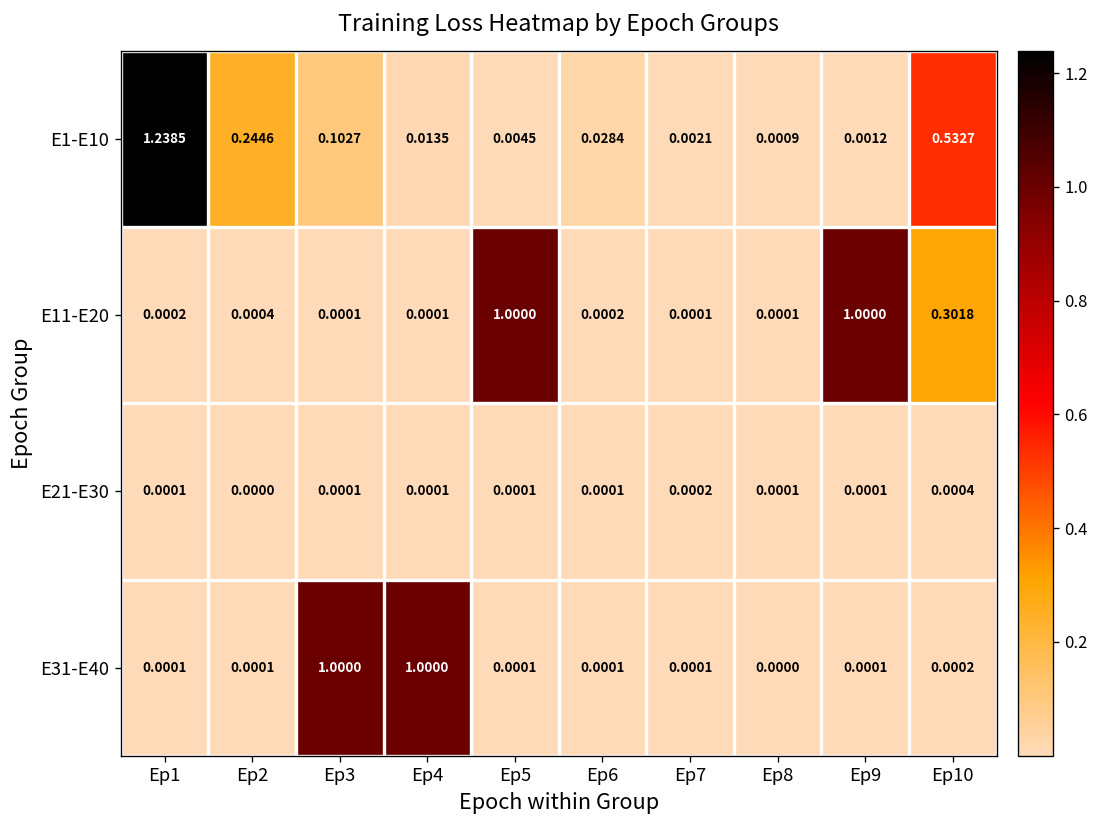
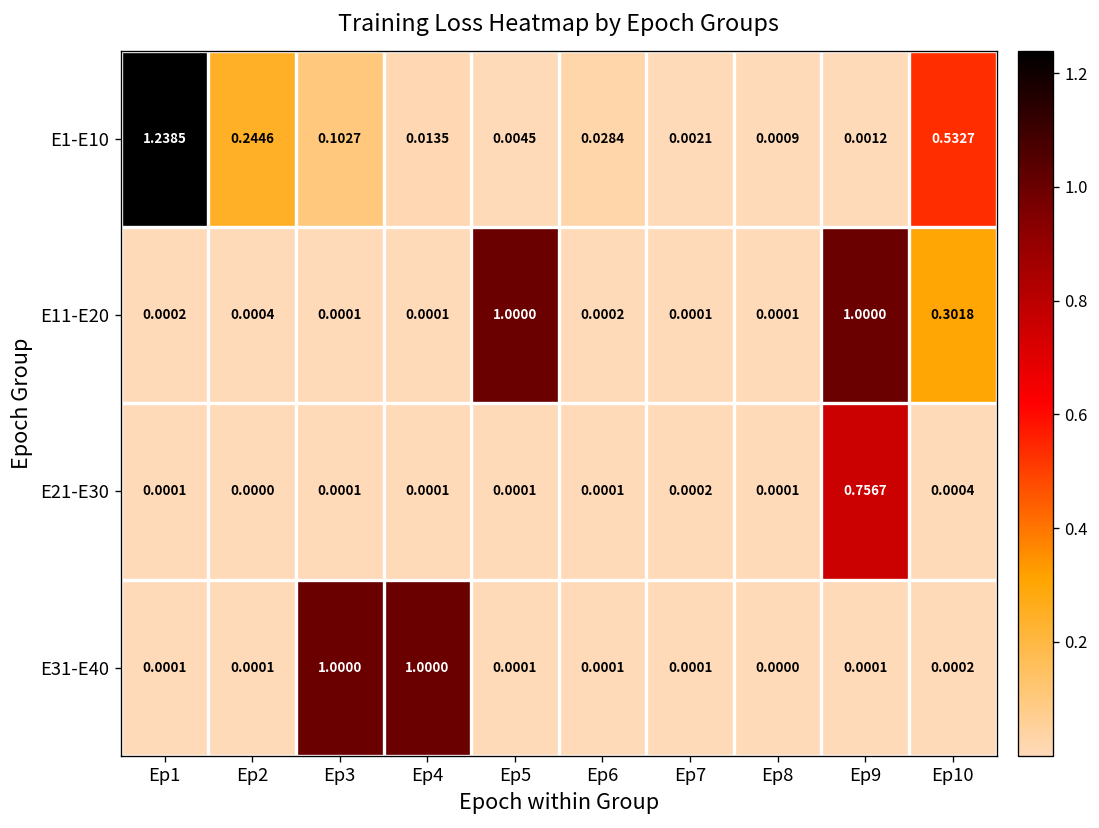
  {
    "E1-E10": {
      "Ep1": 1.2385,
      "Ep2": 0.2446,
      "Ep3": 0.1027,
      "Ep4": 0.0135,
      "Ep5": 0.0045,
      "Ep6": 0.0284,
      "Ep7": 0.0021,
      "Ep8": 0.0009,
      "Ep9": 0.0012,
      "Ep10": 0.5327
    },
    "E11-E20": {
      "Ep1": 0.0002,
      "Ep2": 0.0004,
      "Ep3": 0.0001,
      "Ep4": 0.0001,
      "Ep5": 1.0000,
      "Ep6": 0.0002,
      "Ep7": 0.0001,
      "Ep8": 0.0001,
      "Ep9": 1.0000,
      "Ep10": 0.3018
    },
    "E21-E30": {
      "Ep1": 0.0001,
      "Ep2": 0.0000,
      "Ep3": 0.0001,
      "Ep4": 0.0001,
      "Ep5": 0.0001,
      "Ep6": 0.0001,
      "Ep7": 0.0002,
      "Ep8": 0.0001,
-     "Ep9": 0.0001,
+     "Ep9": 0.7567,
      "Ep10": 0.0004
    },
    "E31-E40": {
      "Ep1": 0.0001,
      "Ep2": 0.0001,
      "Ep3": 1.0000,
      "Ep4": 1.0000,
      "Ep5": 0.0001,
      "Ep6": 0.0001,
      "Ep7": 0.0001,
      "Ep8": 0.0000,
      "Ep9": 0.0001,
      "Ep10": 0.0002
    }
  }
